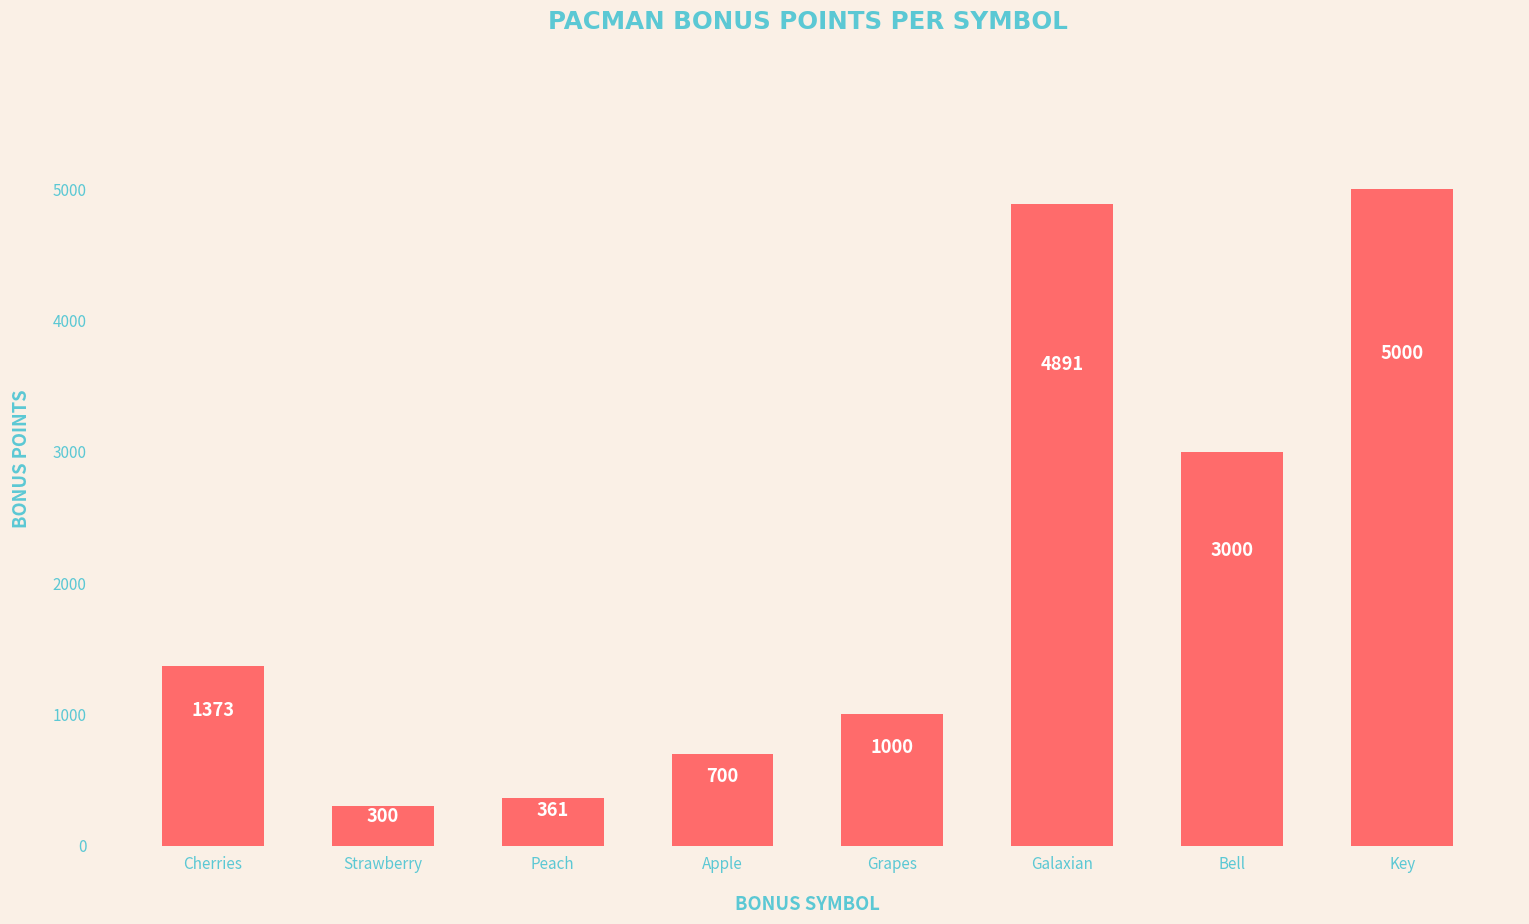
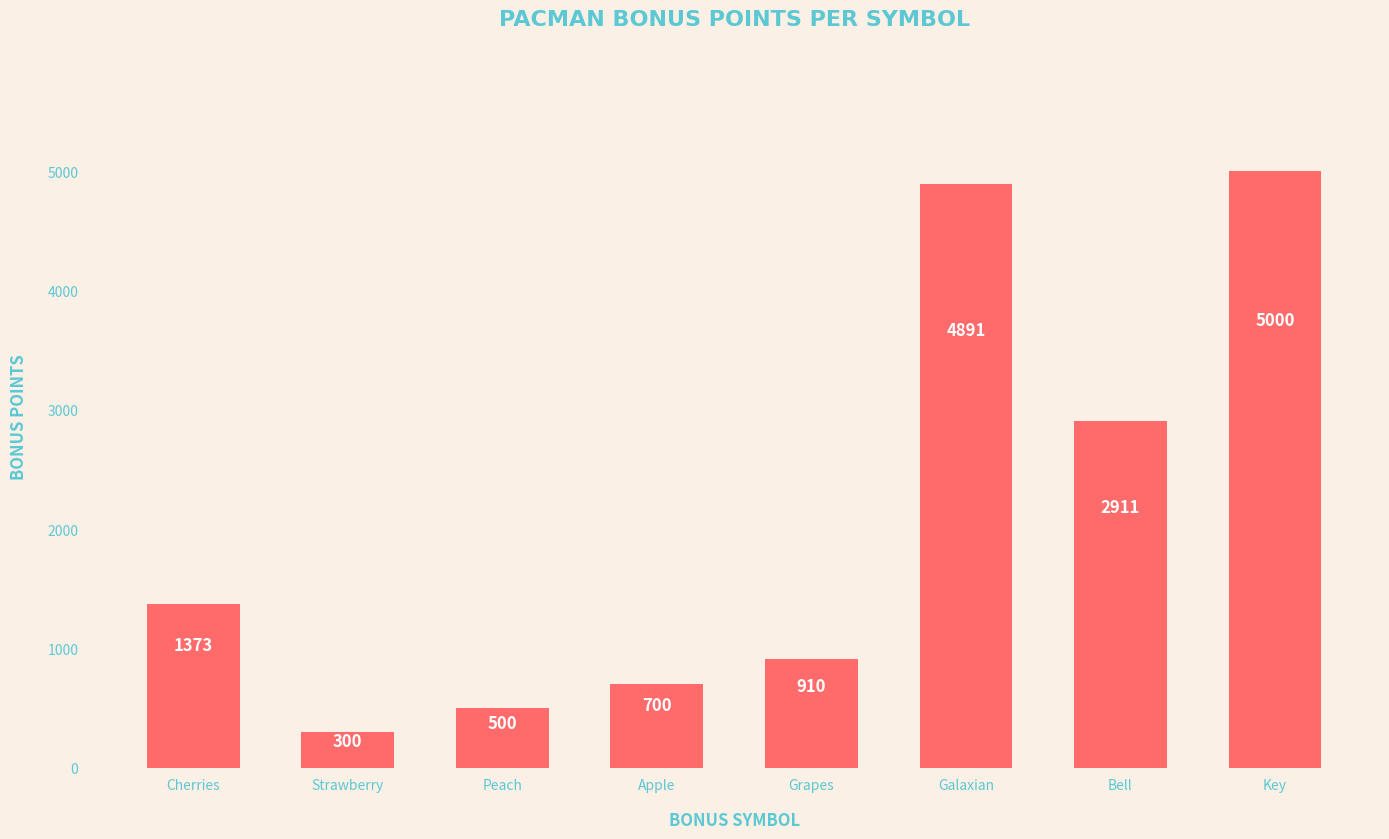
  {
    "Cherries": 1373,
    "Strawberry": 300,
-   "Peach": 361,
+   "Peach": 500,
    "Apple": 700,
-   "Grapes": 1000,
+   "Grapes": 910,
    "Galaxian": 4891,
-   "Bell": 3000,
+   "Bell": 2911,
    "Key": 5000
  }
